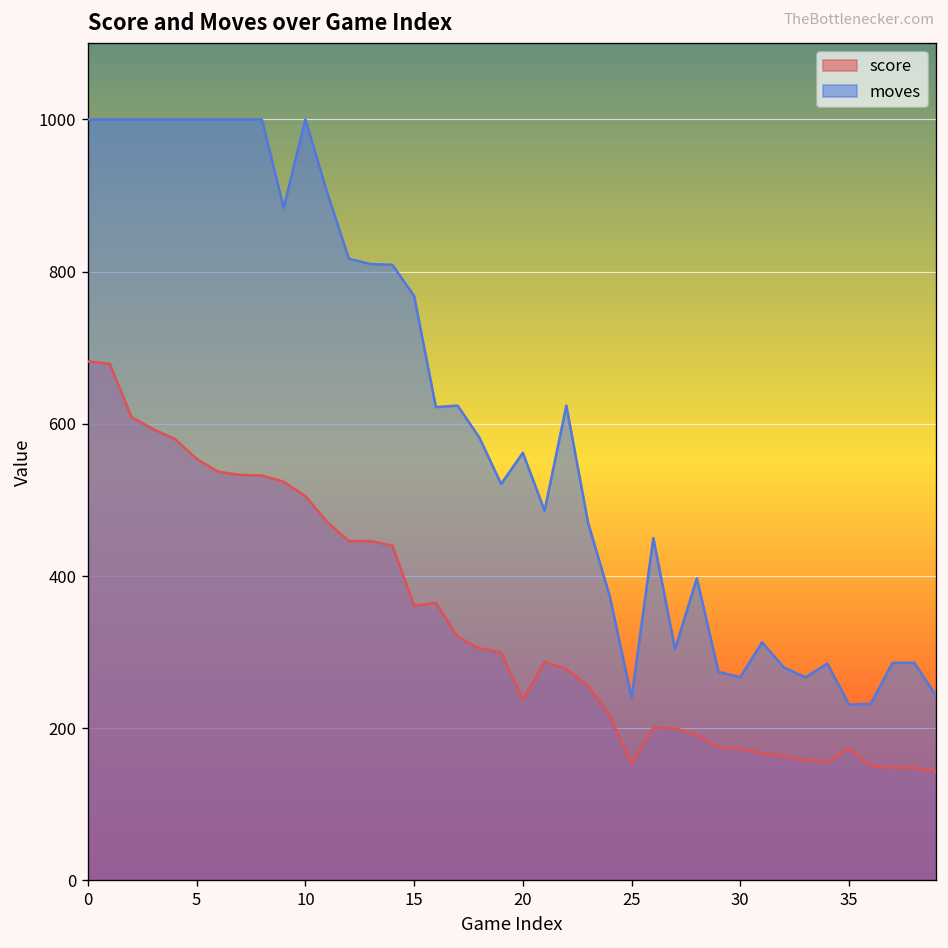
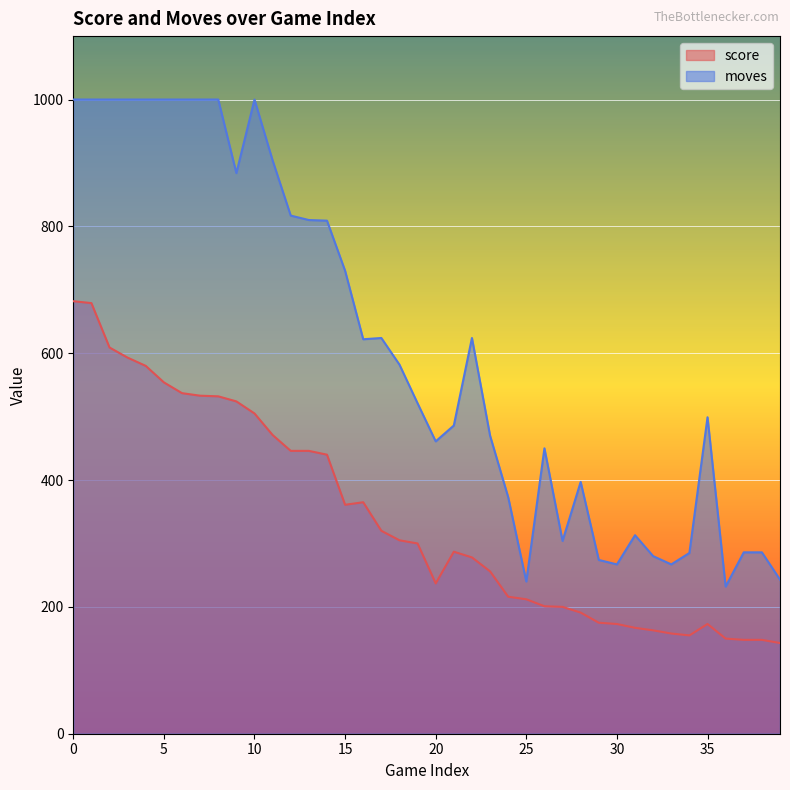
  {
    "score": {
      "0": 680,
      "5": 550,
      "10": 510,
      "15": 360,
      "20": 240,
-     "25": 150,
+     "25": 210,
      "30": 170,
      "35": 170
    },
    "moves": {
      "0": 1000,
      "5": 1000,
      "10": 1000,
-     "15": 770,
-     "20": 560,
+     "15": 730,
+     "20": 460,
      "25": 240,
      "30": 270,
-     "35": 230
+     "35": 500
    }
  }
